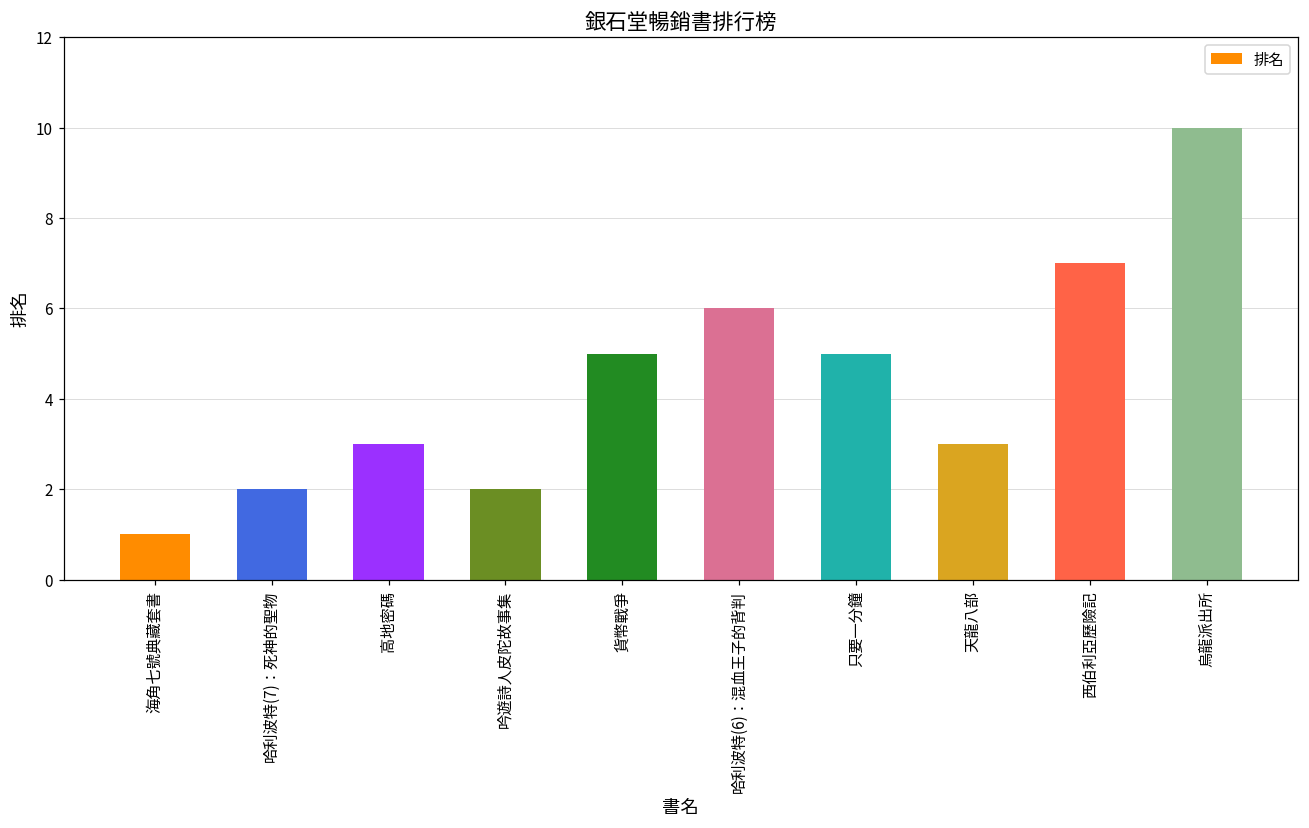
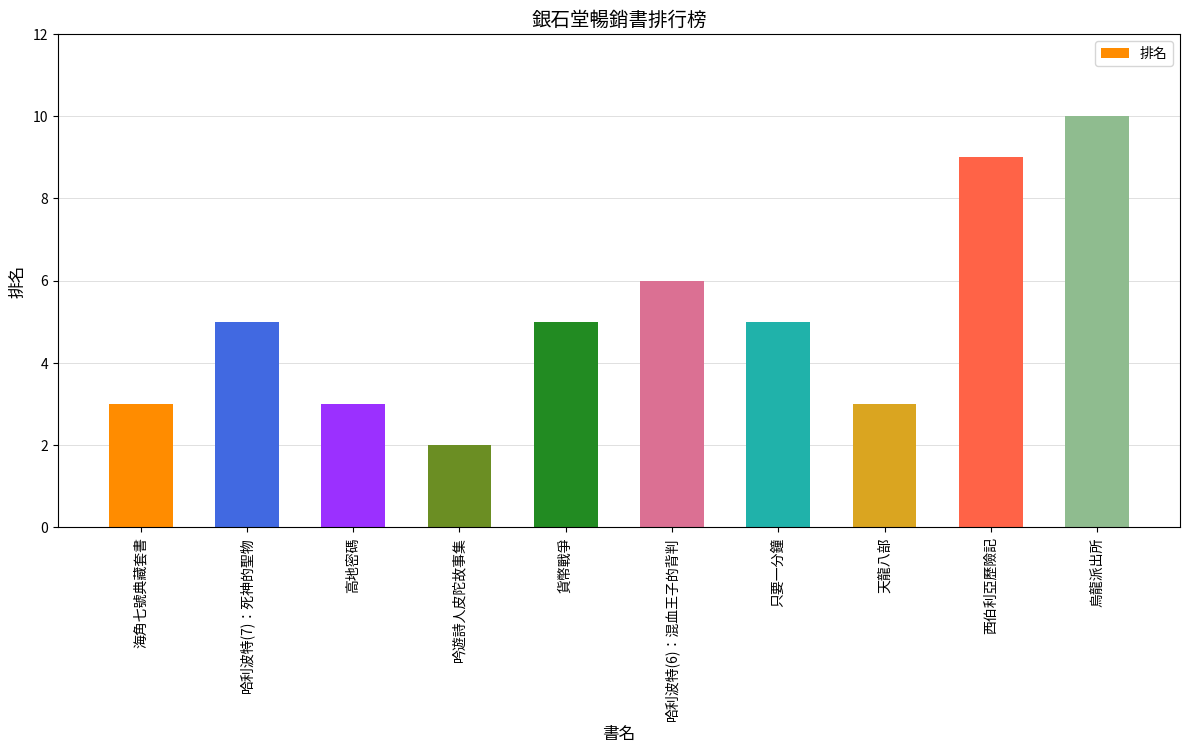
  {
-   "海角七號典藏套書": 1,
-   "哈利波特(7)：死神的聖物": 2,
+   "海角七號典藏套書": 3,
+   "哈利波特(7)：死神的聖物": 5,
    "高地密碼": 3,
    "吟遊詩人皮陀故事集": 2,
    "貨幣戰爭": 5,
    "哈利波特(6)：混血王子的背判": 6,
    "只要一分鐘": 5,
    "天龍八部": 3,
-   "西伯利亞歷險記": 7,
+   "西伯利亞歷險記": 9,
    "烏龍派出所": 10
  }
